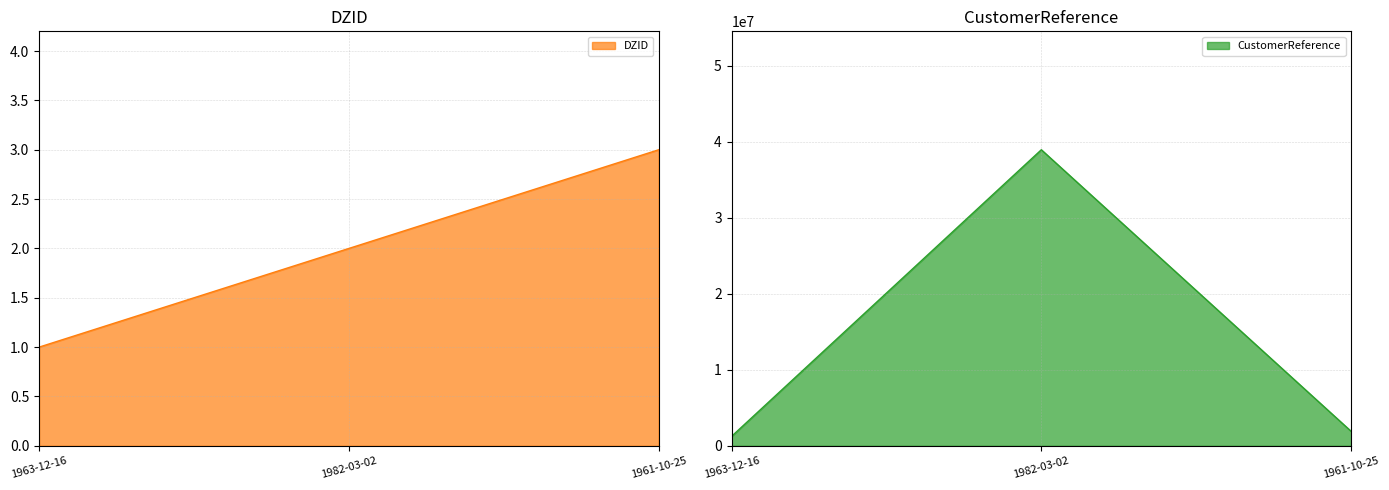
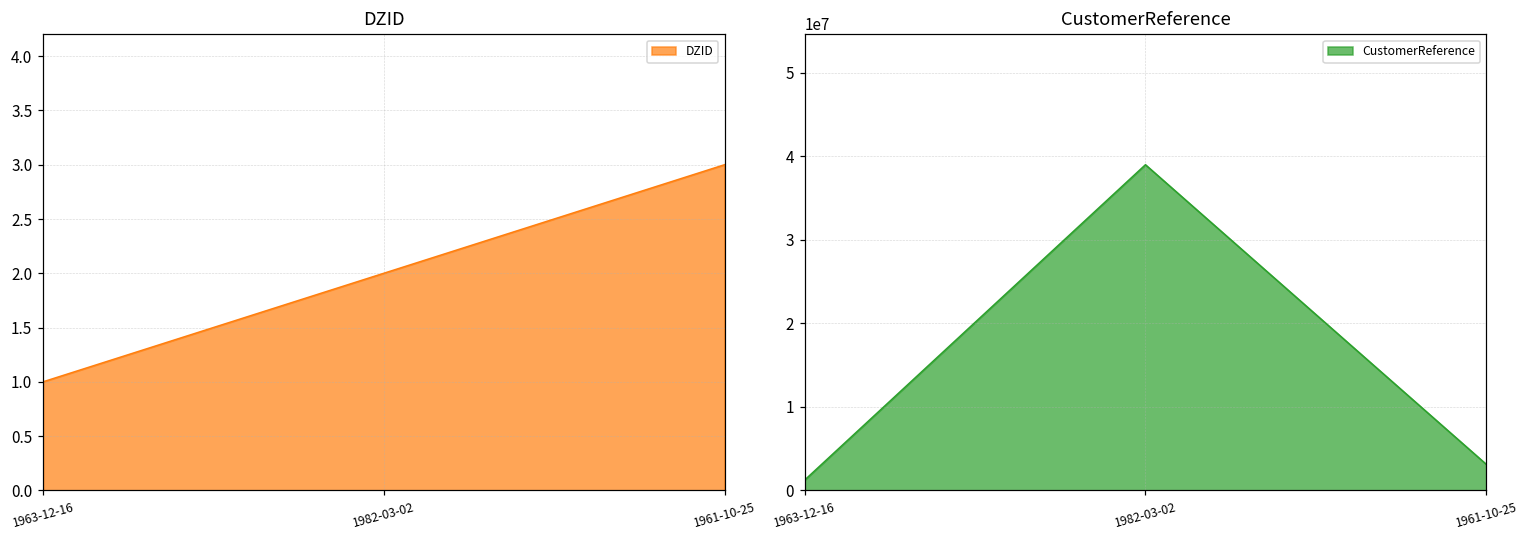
  {
    "DZID": {
      "1963-12-16": 1.0,
      "1982-03-02": 2.0,
      "1961-10-25": 3.0
    },
    "CustomerReference": {
      "1963-12-16": 1000000,
      "1982-03-02": 39000000,
-     "1961-10-25": 2000000
+     "1961-10-25": 3000000
    }
  }
